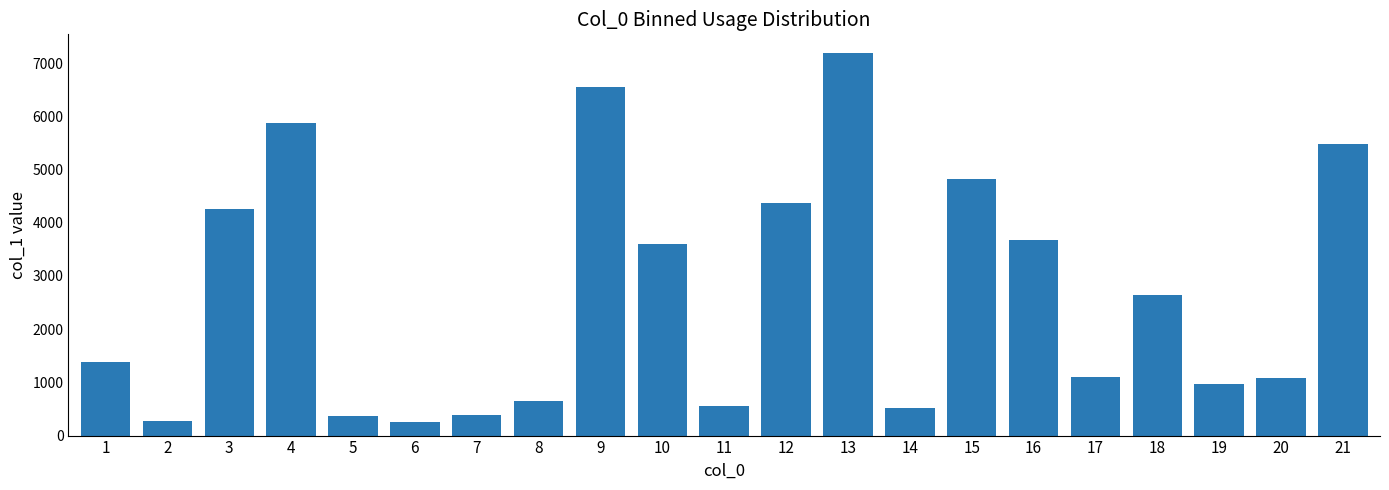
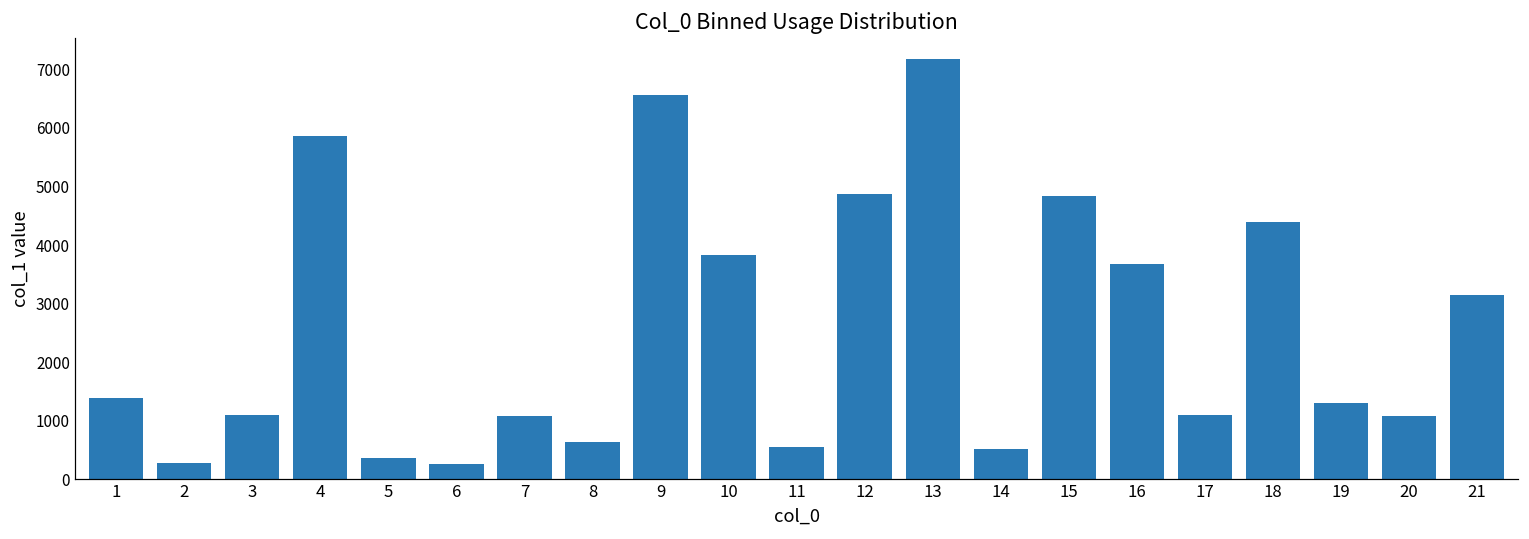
  {
    "1": 1400,
    "2": 300,
-   "3": 4300,
+   "3": 1100,
    "4": 5900,
    "5": 400,
    "6": 300,
-   "7": 400,
+   "7": 1100,
    "8": 600,
    "9": 6600,
-   "10": 3600,
+   "10": 3800,
    "11": 600,
-   "12": 4400,
+   "12": 4900,
    "13": 7200,
    "14": 500,
    "15": 4800,
    "16": 3700,
    "17": 1100,
-   "18": 2600,
-   "19": 1000,
+   "18": 4400,
+   "19": 1300,
    "20": 1100,
-   "21": 5500
+   "21": 3200
  }
